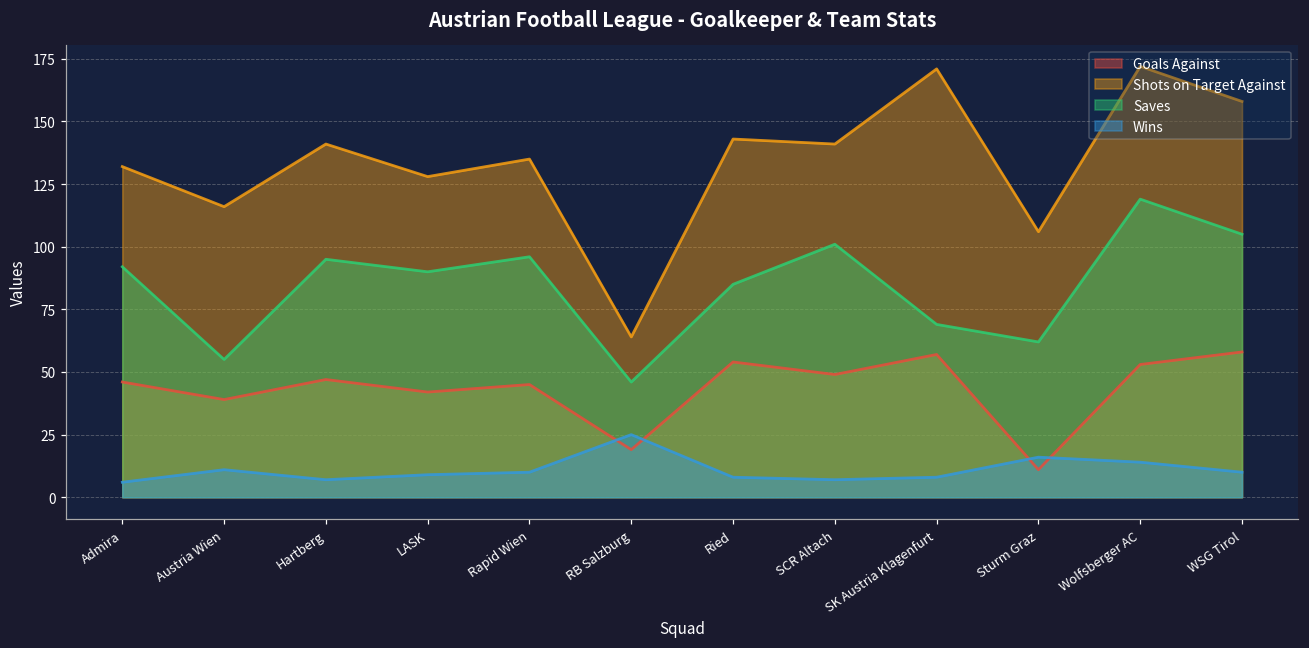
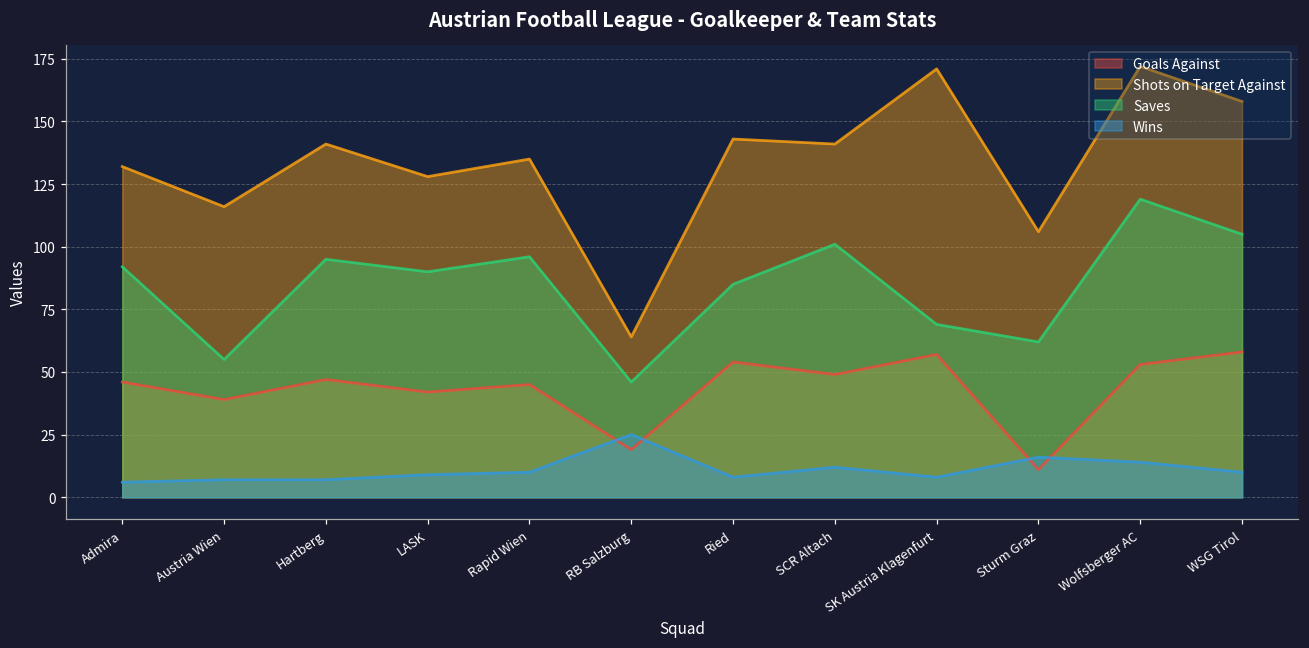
  {
    "Goals Against": {
      "Admira": 46,
      "Austria Wien": 39,
      "Hartberg": 47,
      "LASK": 42,
      "Rapid Wien": 45,
      "RB Salzburg": 19,
      "Ried": 54,
      "SCR Altach": 49,
      "SK Austria Klagenfurt": 57,
      "Sturm Graz": 11,
      "Wolfsberger AC": 53,
      "WSG Tirol": 58
    },
    "Shots on Target Against": {
      "Admira": 132,
      "Austria Wien": 116,
      "Hartberg": 141,
      "LASK": 128,
      "Rapid Wien": 135,
      "RB Salzburg": 64,
      "Ried": 143,
      "SCR Altach": 141,
      "SK Austria Klagenfurt": 171,
      "Sturm Graz": 106
    },
    "Saves": {
      "Admira": 92,
      "Austria Wien": 55,
      "Hartberg": 95,
      "LASK": 90,
      "Rapid Wien": 96,
      "RB Salzburg": 46,
      "Ried": 85,
      "SCR Altach": 101,
      "SK Austria Klagenfurt": 69,
      "Sturm Graz": 62,
      "Wolfsberger AC": 119,
      "WSG Tirol": 105
    },
    "Wins": {
      "Admira": 6,
-     "Austria Wien": 11,
+     "Austria Wien": 7,
      "Hartberg": 7,
      "LASK": 9,
      "Rapid Wien": 10,
      "RB Salzburg": 25,
      "Ried": 8,
-     "SCR Altach": 7,
+     "SCR Altach": 12,
      "SK Austria Klagenfurt": 8,
      "Sturm Graz": 16,
      "Wolfsberger AC": 14,
      "WSG Tirol": 10
    }
  }
